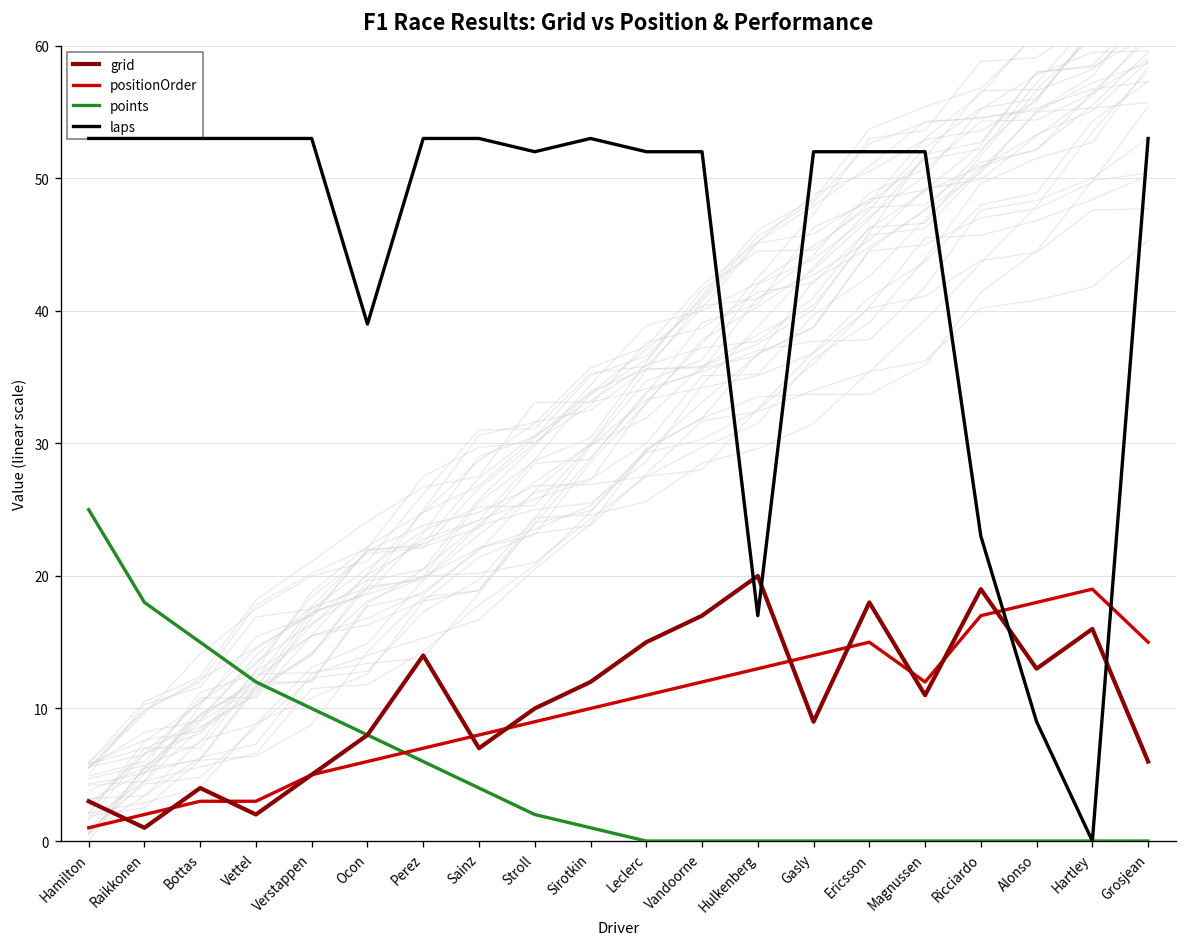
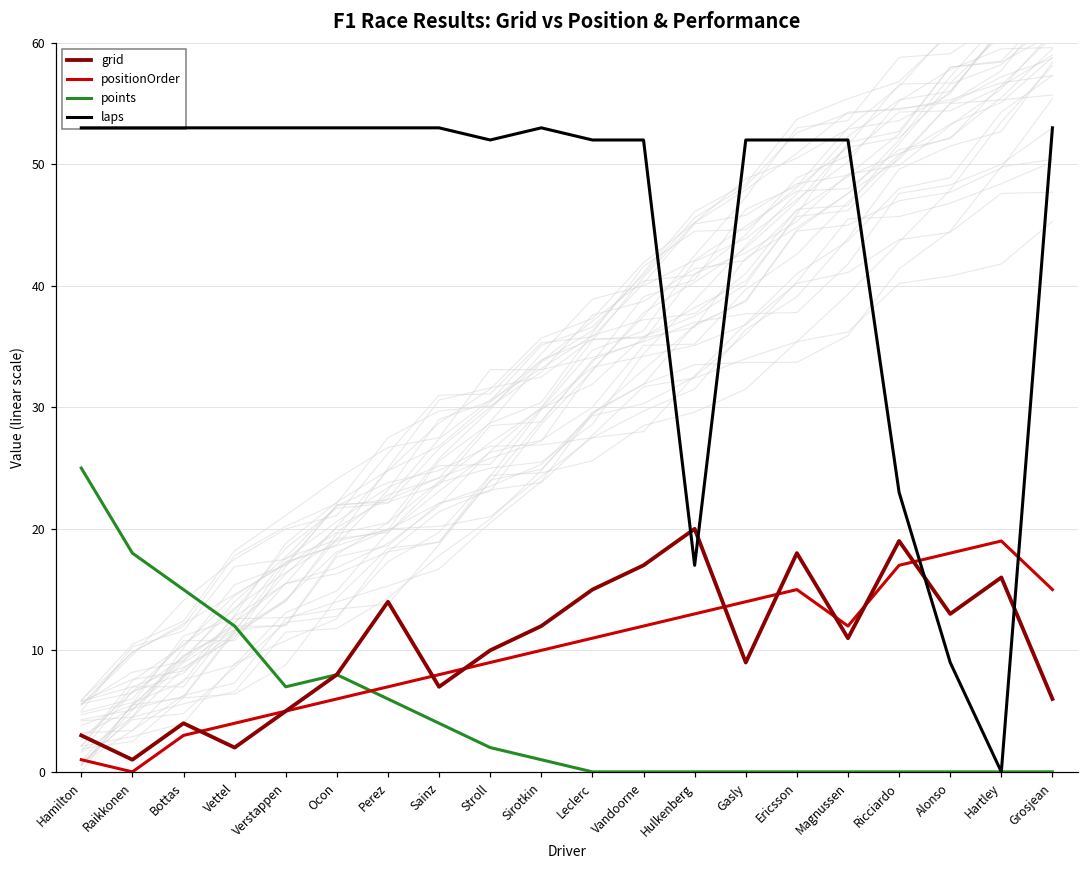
  {
    "grid": {
      "Raikkonen": 1,
      "Vettel": 2,
      "Sainz": 7,
      "Stroll": 10,
      "Sirotkin": 12,
      "Leclerc": 15,
      "Vandoorne": 17,
      "Hulkenberg": 20,
      "Gasly": 9,
      "Ericsson": 18,
      "Magnussen": 11,
      "Ricciardo": 19,
      "Alonso": 13,
      "Hartley": 16,
      "Grosjean": 6
    },
    "positionOrder": {
-     "Raikkonen": 2,
+     "Raikkonen": 0,
      "Bottas": 3,
-     "Vettel": 3,
+     "Vettel": 4,
      "Ocon": 6,
      "Perez": 7,
      "Sainz": 8,
      "Stroll": 9,
      "Sirotkin": 10,
      "Leclerc": 11,
      "Vandoorne": 12,
      "Hulkenberg": 13,
      "Gasly": 14,
      "Ericsson": 15,
      "Magnussen": 12,
      "Ricciardo": 17,
      "Alonso": 18,
      "Hartley": 19,
      "Grosjean": 15
    },
    "points": {
      "Hamilton": 25,
      "Raikkonen": 18,
      "Bottas": 15,
-     "Verstappen": 10,
+     "Verstappen": 7,
      "Perez": 6,
      "Sainz": 4,
      "Stroll": 2,
      "Sirotkin": 1,
      "Leclerc": 0,
      "Vandoorne": 0,
      "Hulkenberg": 0,
      "Gasly": 0,
      "Ericsson": 0,
      "Magnussen": 0,
      "Ricciardo": 0,
      "Alonso": 0,
      "Grosjean": 0
    },
    "laps": {
      "Hamilton": 53,
      "Raikkonen": 53,
      "Bottas": 53,
      "Vettel": 53,
      "Verstappen": 53,
-     "Ocon": 39,
+     "Ocon": 53,
      "Perez": 53,
      "Sainz": 53,
      "Stroll": 52,
      "Sirotkin": 53,
      "Leclerc": 52,
      "Vandoorne": 52,
      "Hulkenberg": 17,
      "Gasly": 52,
      "Ericsson": 52,
      "Ricciardo": 23,
      "Alonso": 9
    }
  }
